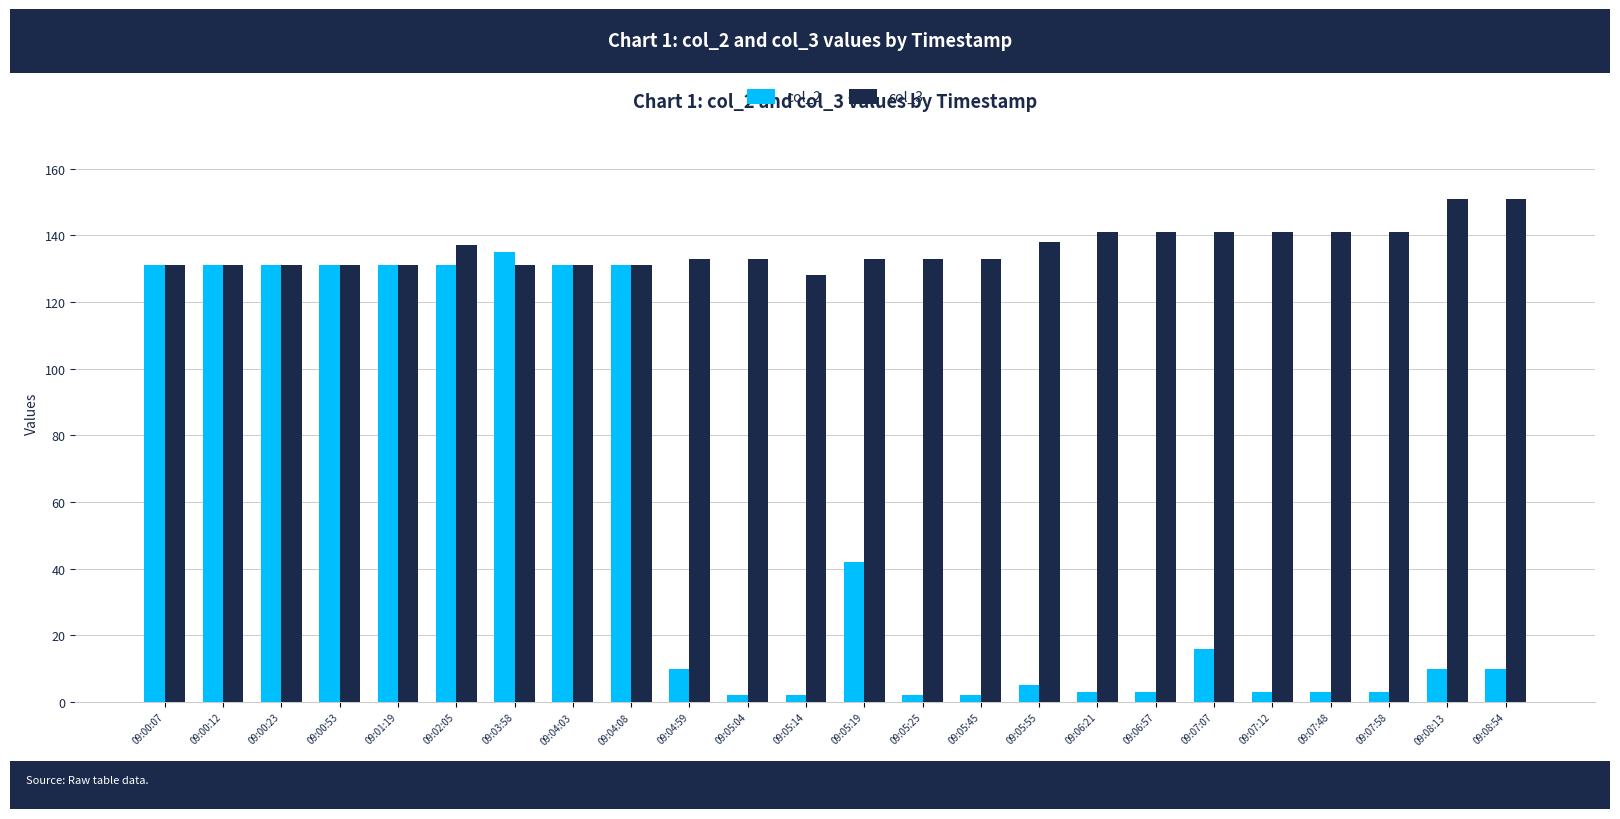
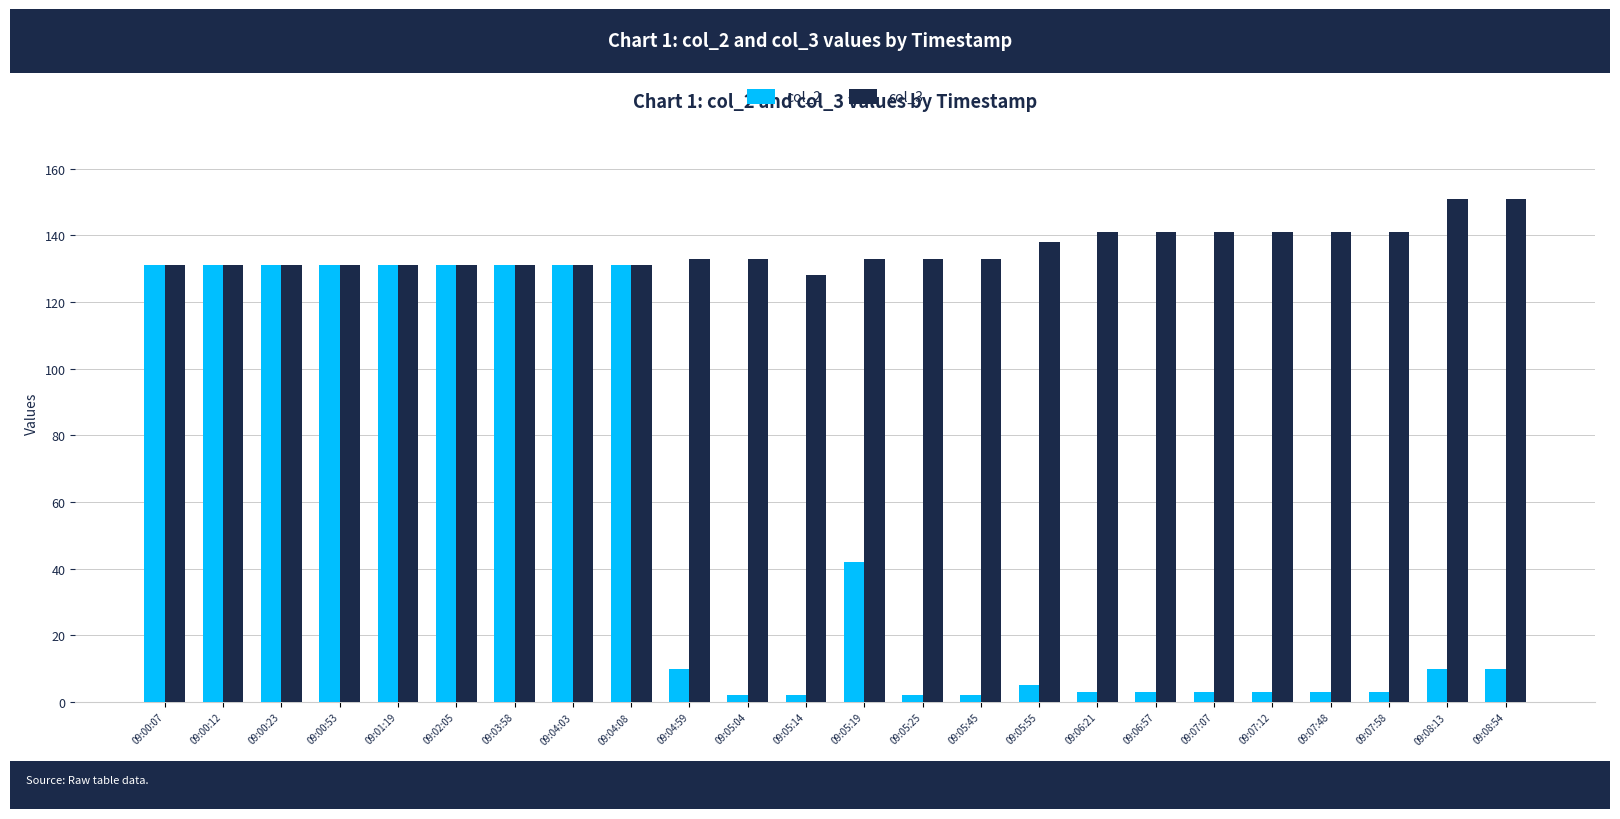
  {
    "col_2": {
      "09:00:07": 131,
      "09:00:12": 131,
      "09:00:23": 131,
      "09:00:53": 131,
      "09:01:19": 131,
      "09:02:05": 131,
-     "09:03:58": 135,
+     "09:03:58": 131,
      "09:04:03": 131,
      "09:04:08": 131,
      "09:04:59": 10,
      "09:05:04": 2,
      "09:05:14": 2,
      "09:05:19": 42,
      "09:05:25": 2,
      "09:05:45": 2,
      "09:05:55": 5,
      "09:06:21": 3,
      "09:06:57": 3,
-     "09:07:07": 16,
+     "09:07:07": 3,
      "09:07:12": 3,
      "09:07:48": 3,
      "09:07:58": 3,
      "09:08:13": 10,
      "09:08:54": 10
    },
    "col_3": {
      "09:00:07": 131,
      "09:00:12": 131,
      "09:00:23": 131,
      "09:00:53": 131,
      "09:01:19": 131,
-     "09:02:05": 137,
+     "09:02:05": 131,
      "09:03:58": 131,
      "09:04:03": 131,
      "09:04:08": 131,
      "09:04:59": 133,
      "09:05:04": 133,
      "09:05:14": 128,
      "09:05:19": 133,
      "09:05:25": 133,
      "09:05:45": 133,
      "09:05:55": 138,
      "09:06:21": 141,
      "09:06:57": 141,
      "09:07:07": 141,
      "09:07:12": 141,
      "09:07:48": 141,
      "09:07:58": 141,
      "09:08:13": 151,
      "09:08:54": 151
    }
  }
